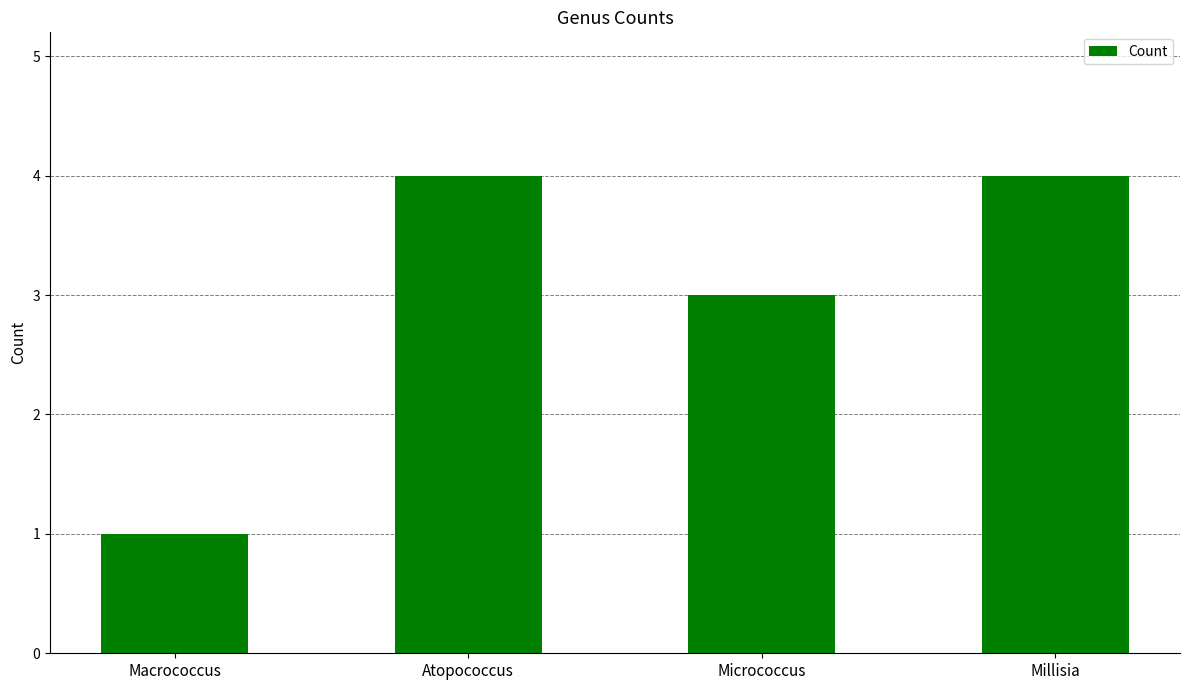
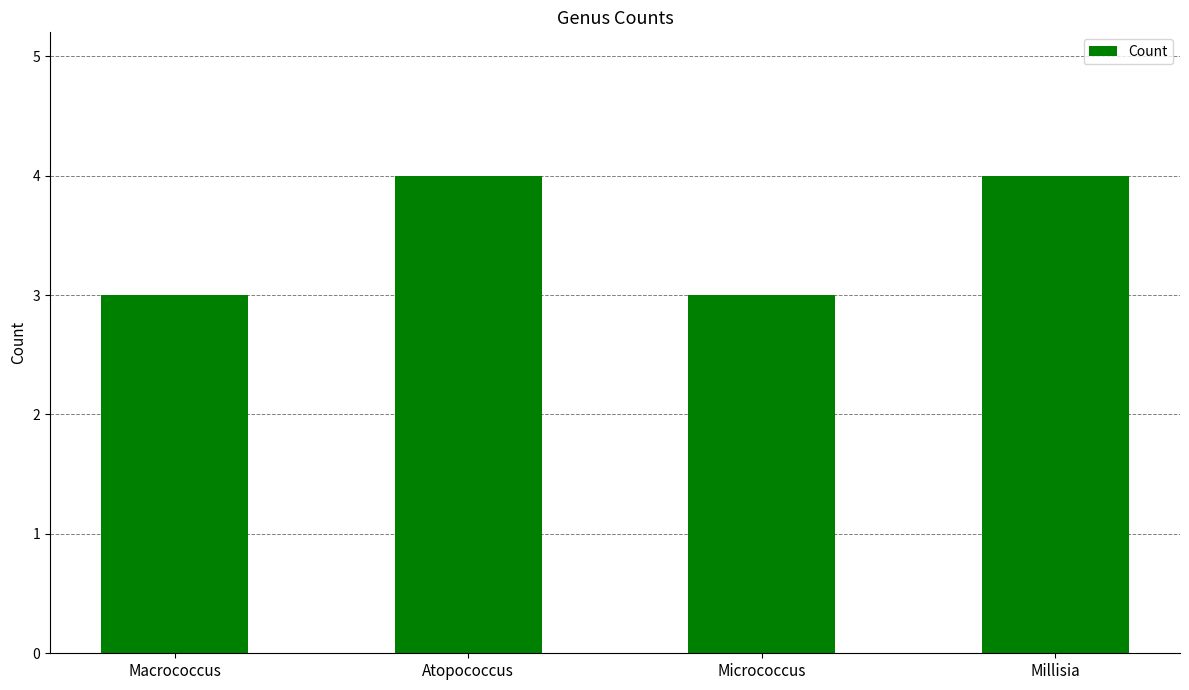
  {
-   "Macrococcus": 1,
+   "Macrococcus": 3,
    "Atopococcus": 4,
    "Micrococcus": 3,
    "Millisia": 4
  }
